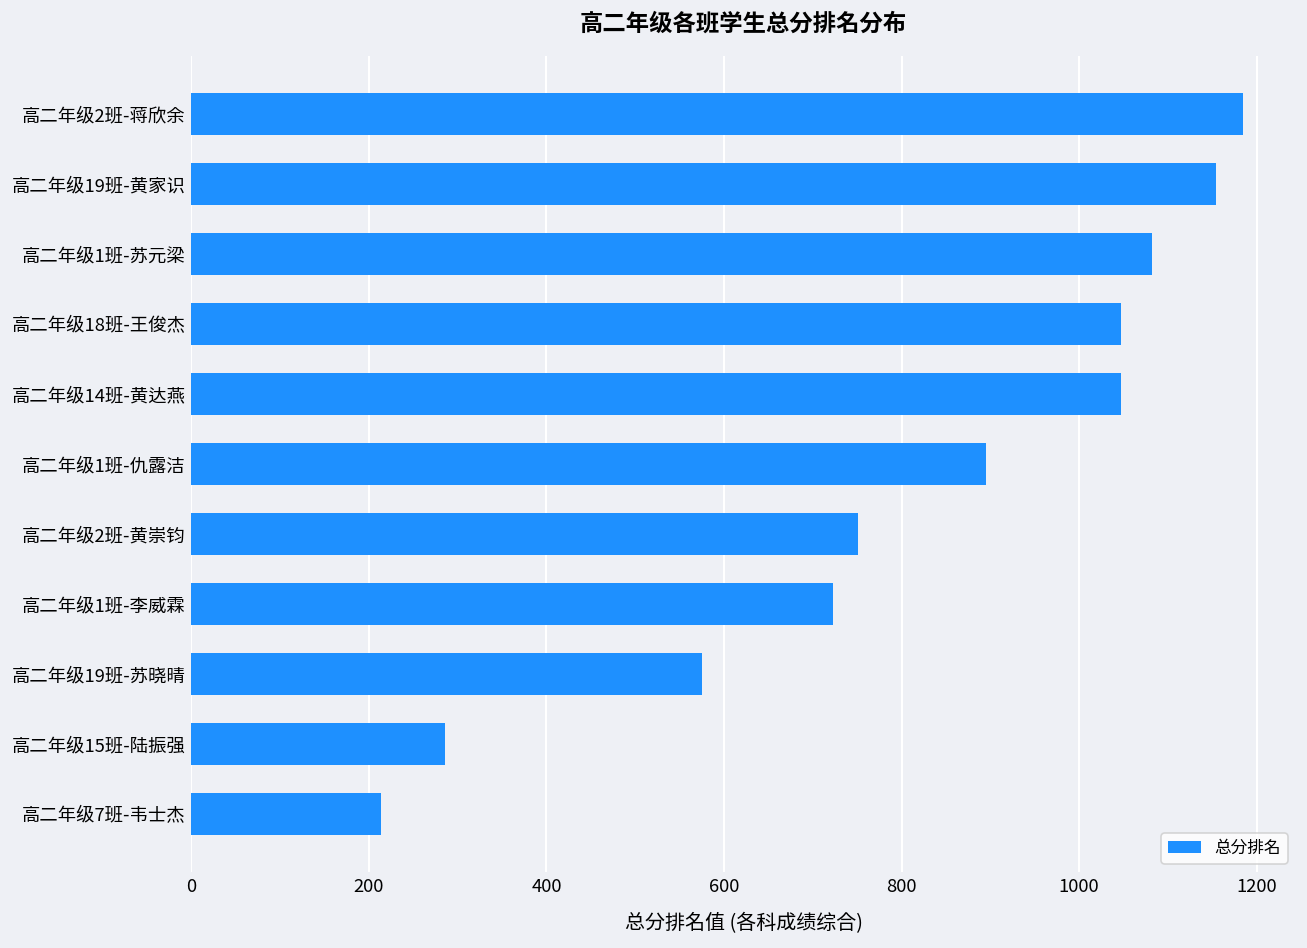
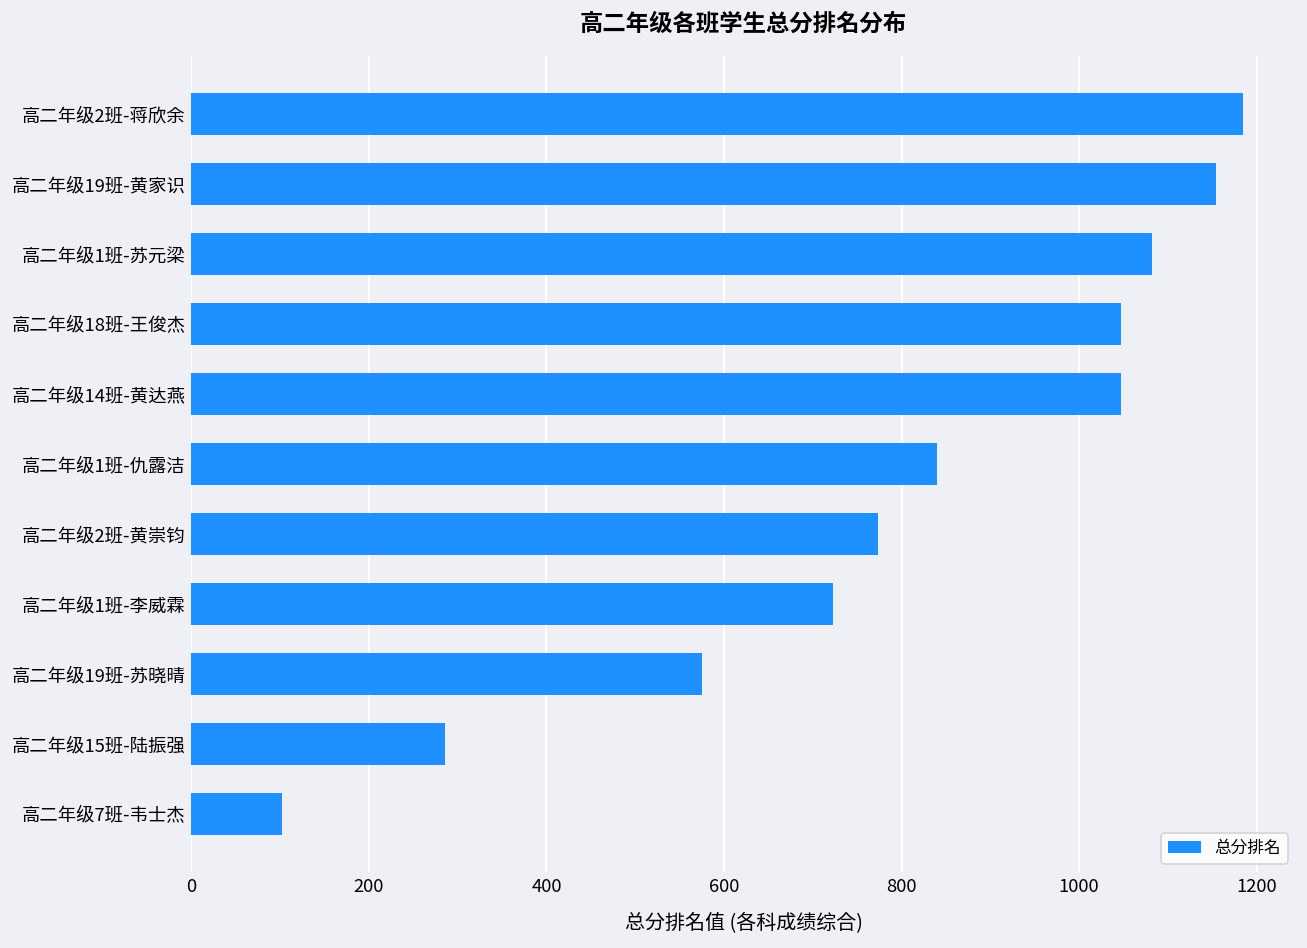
  {
    "高二年级2班-蒋欣余": 1190,
    "高二年级19班-黄家识": 1150,
    "高二年级1班-苏元梁": 1080,
    "高二年级18班-王俊杰": 1050,
    "高二年级14班-黄达燕": 1050,
-   "高二年级1班-仇露洁": 900,
-   "高二年级2班-黄崇钧": 750,
+   "高二年级1班-仇露洁": 840,
+   "高二年级2班-黄崇钧": 770,
    "高二年级1班-李威霖": 720,
    "高二年级19班-苏晓晴": 580,
    "高二年级15班-陆振强": 290,
-   "高二年级7班-韦士杰": 210
+   "高二年级7班-韦士杰": 100
  }
